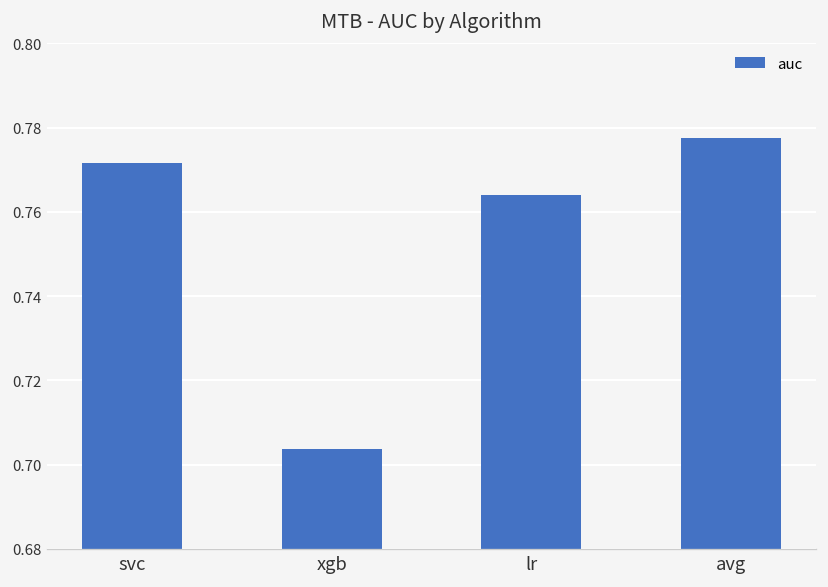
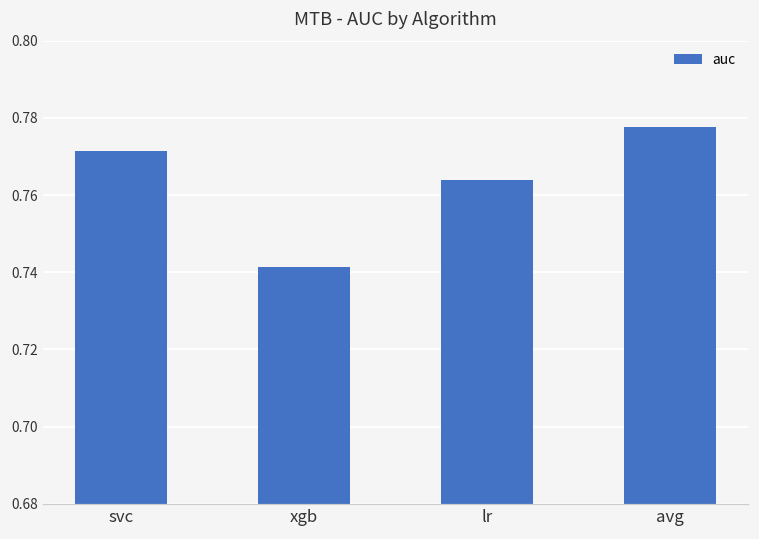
  {
    "svc": 0.772,
-   "xgb": 0.704,
+   "xgb": 0.741,
    "lr": 0.764,
    "avg": 0.778
  }
